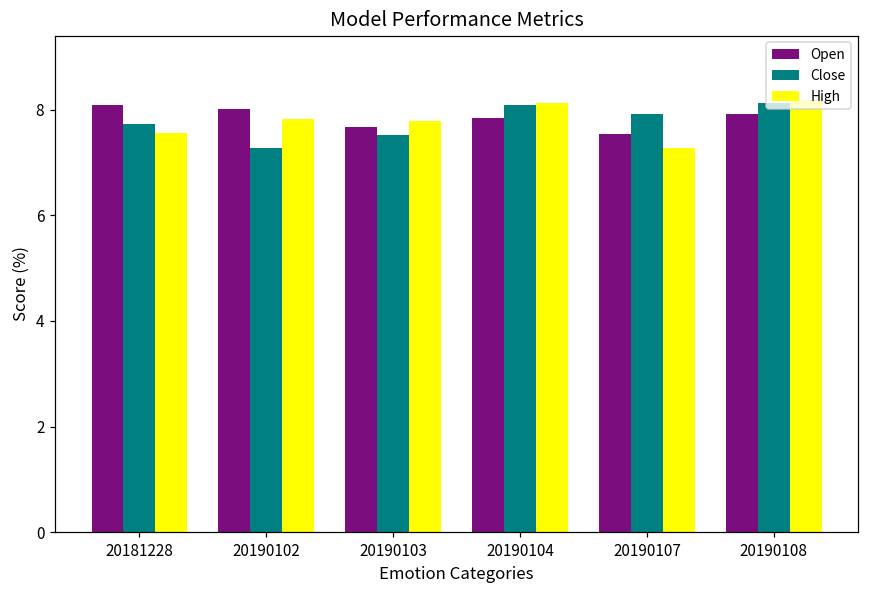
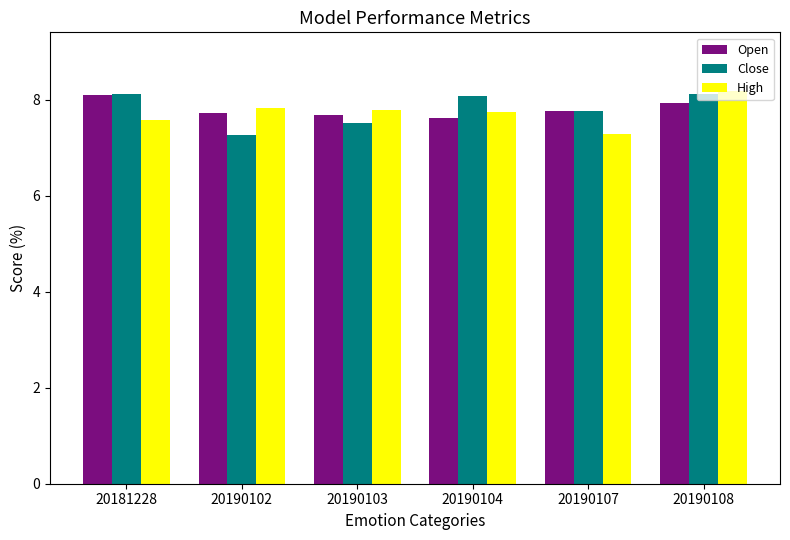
  {
    "Open": {
      "20181228": 8.1,
-     "20190102": 8.0,
+     "20190102": 7.7,
      "20190103": 7.7,
-     "20190104": 7.8,
-     "20190107": 7.5,
+     "20190104": 7.6,
+     "20190107": 7.8,
      "20190108": 7.9
    },
    "Close": {
-     "20181228": 7.7,
+     "20181228": 8.1,
      "20190102": 7.3,
      "20190103": 7.5,
      "20190104": 8.1,
-     "20190107": 7.9
+     "20190107": 7.8
    },
    "High": {
      "20181228": 7.6,
      "20190102": 7.8,
      "20190103": 7.8,
-     "20190104": 8.1,
+     "20190104": 7.8,
      "20190107": 7.3
    }
  }
